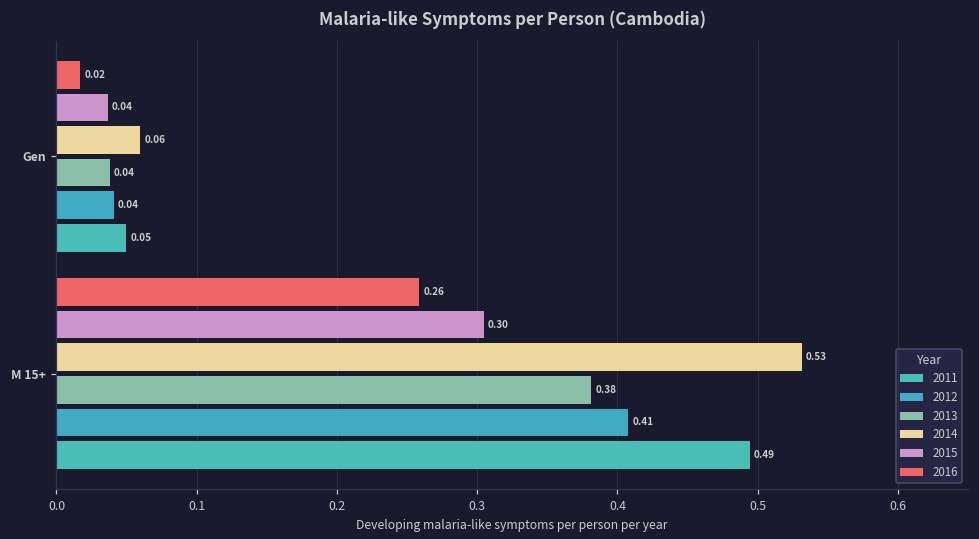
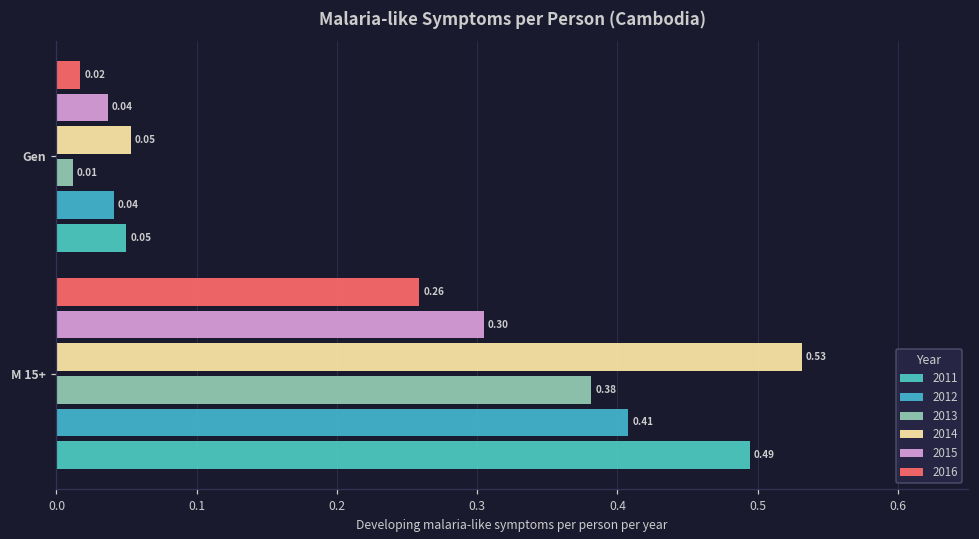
  {
    "2013": {
-     "Gen": 0.04,
+     "Gen": 0.01,
      "M 15+": 0.38
    },
    "2014": {
-     "Gen": 0.06,
+     "Gen": 0.05,
      "M 15+": 0.53
    },
    "2015": {
      "Gen": 0.04,
      "M 15+": 0.30
    },
    "2016": {
      "Gen": 0.02,
      "M 15+": 0.26
    }
  }
